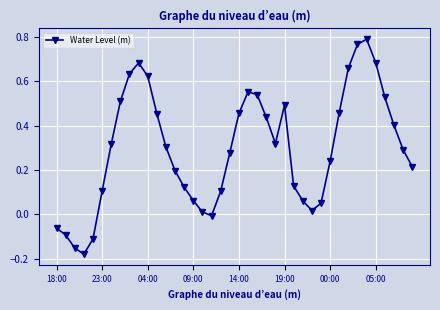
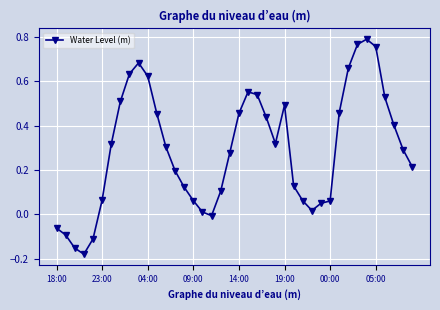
  {
    "18:00": -0.06,
-   "23:00": 0.10,
+   "23:00": 0.06,
    "04:00": 0.62,
    "09:00": 0.06,
    "14:00": 0.46,
    "19:00": 0.49,
-   "00:00": 0.24,
-   "05:00": 0.68
+   "00:00": 0.06,
+   "05:00": 0.76
  }
